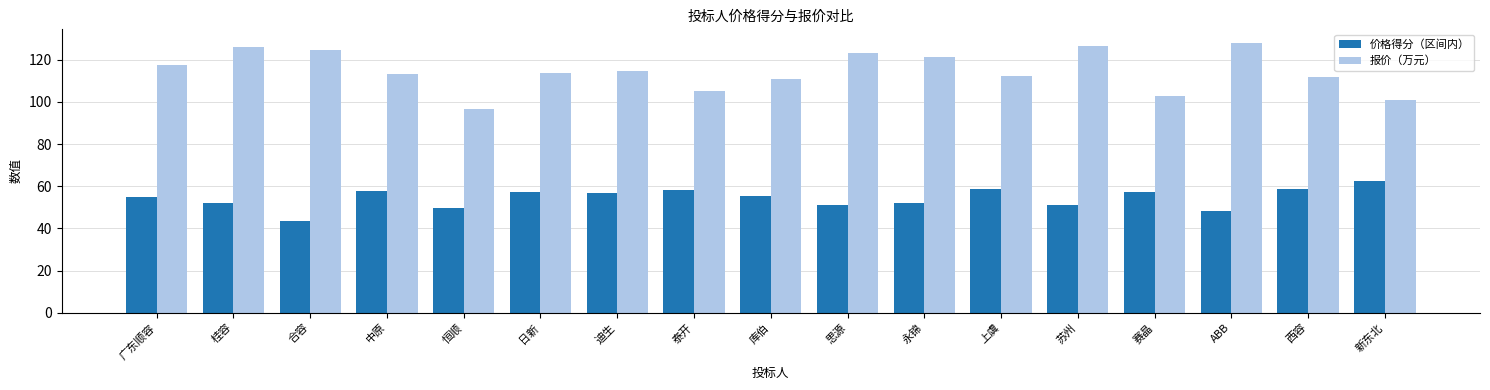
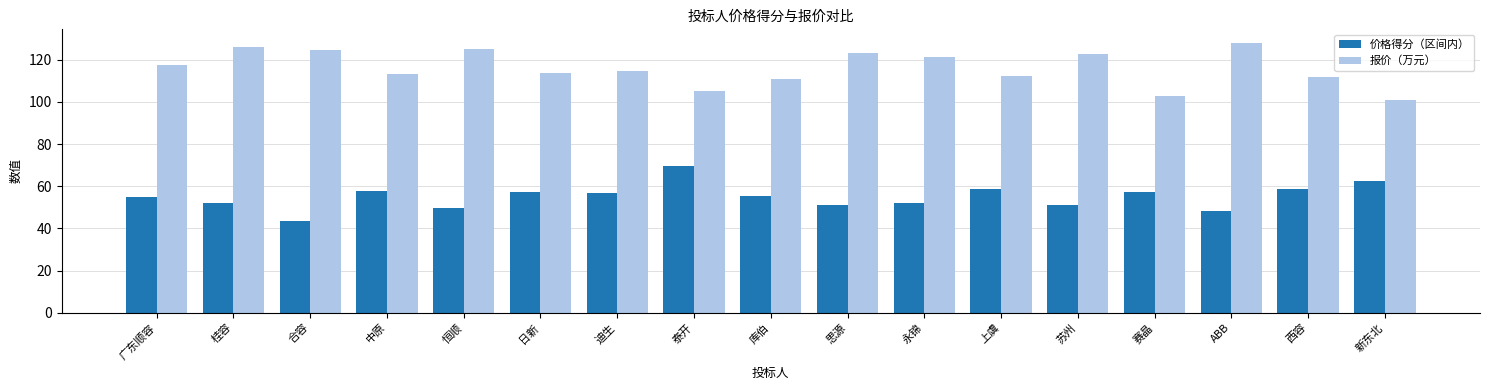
  {
    "价格得分（区间内）": {
      "广东顺容": 55,
      "桂容": 52,
      "合容": 44,
      "中原": 58,
      "恒顺": 50,
      "日新": 57,
      "迪生": 57,
-     "泰开": 58,
+     "泰开": 69,
      "库伯": 55,
      "思源": 51,
      "永锦": 52,
      "上虞": 59,
      "苏州": 51,
      "赛晶": 57,
      "ABB": 48,
      "西容": 59,
      "新东北": 62
    },
    "报价（万元）": {
      "广东顺容": 117,
      "桂容": 126,
      "合容": 125,
      "中原": 113,
-     "恒顺": 97,
+     "恒顺": 125,
      "日新": 114,
      "迪生": 115,
      "泰开": 105,
      "库伯": 111,
      "思源": 123,
      "永锦": 121,
      "上虞": 112,
-     "苏州": 127,
+     "苏州": 123,
      "赛晶": 103,
      "ABB": 128,
      "西容": 112,
      "新东北": 101
    }
  }
